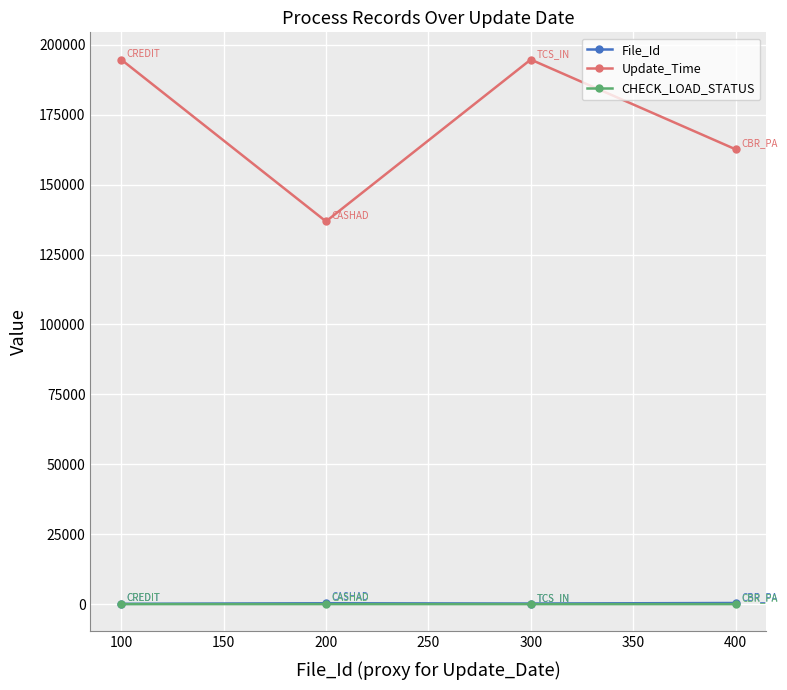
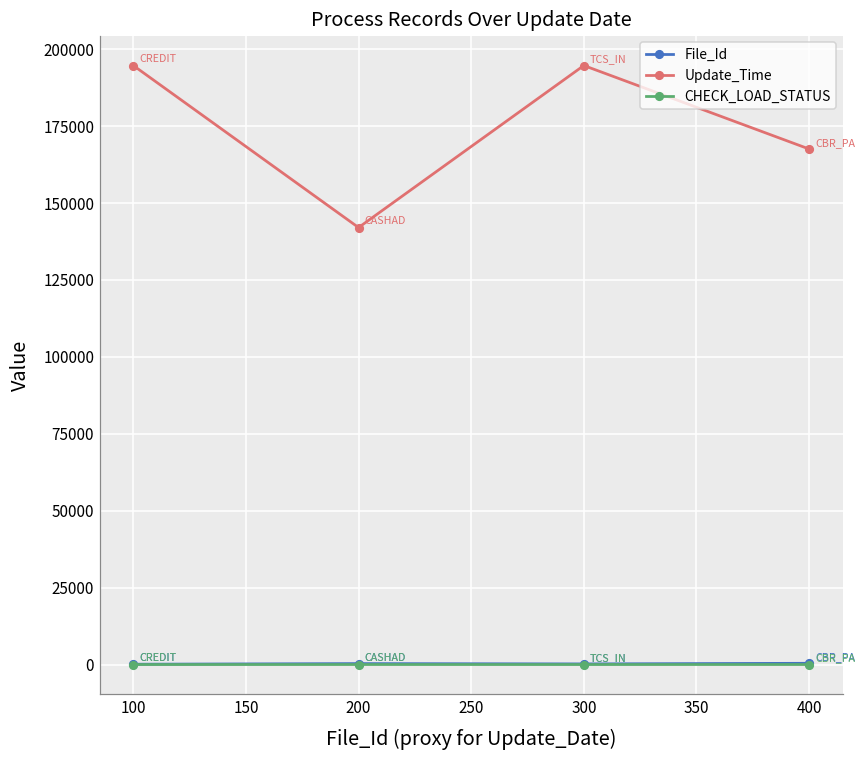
  {
    "Update_Time": {
      "100": 195000,
-     "200": 137000,
+     "200": 142000,
      "300": 195000,
-     "400": 163000
+     "400": 168000
    }
  }
